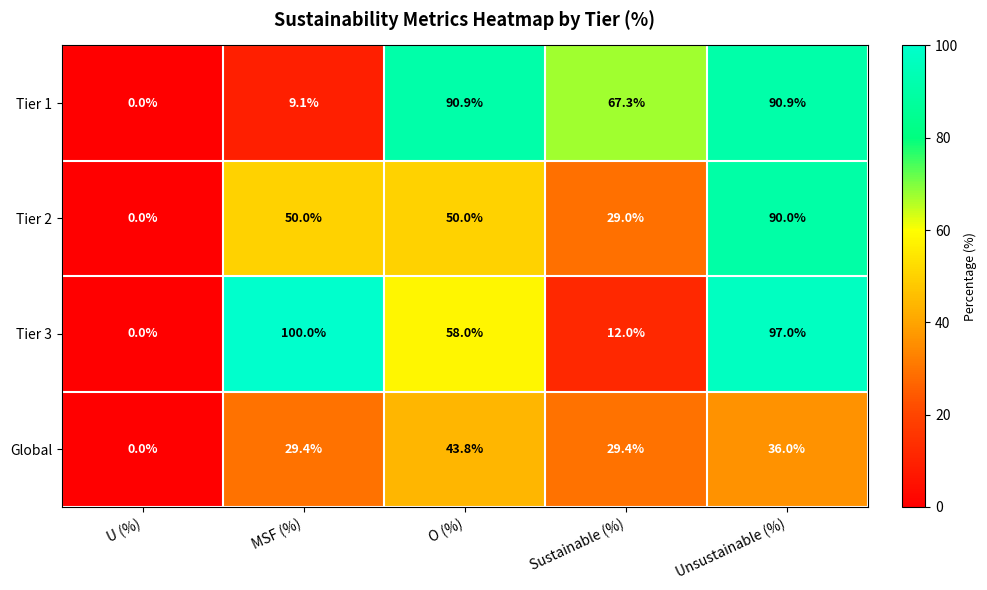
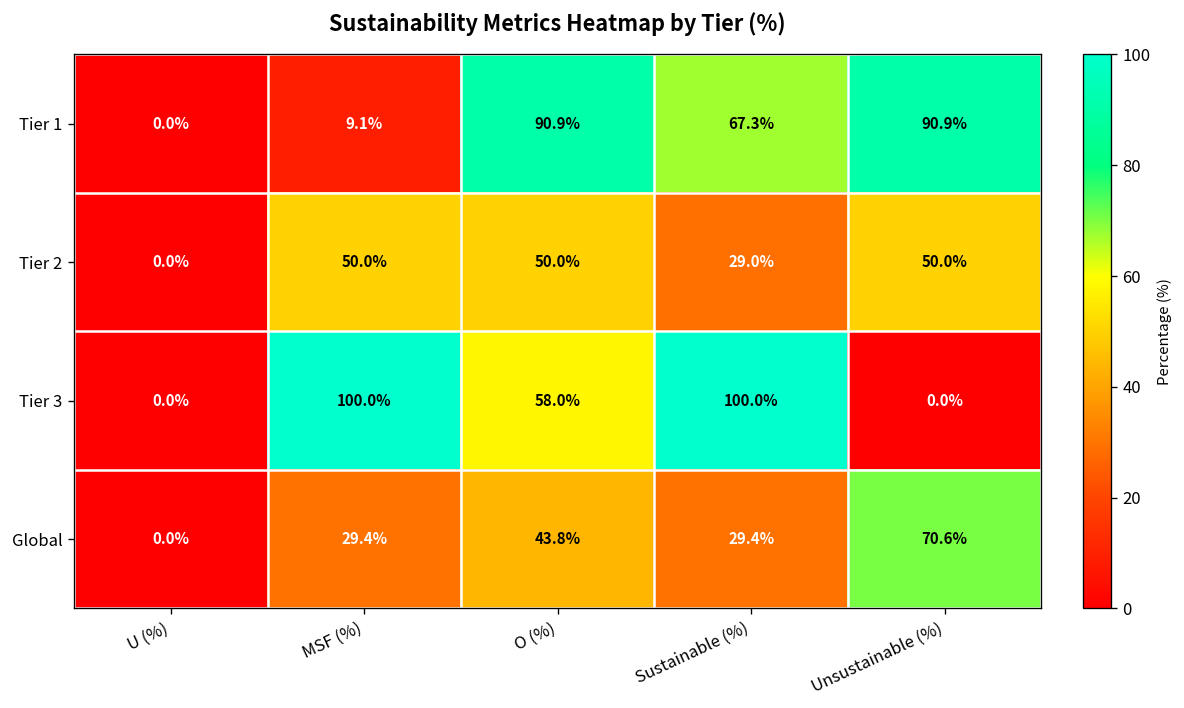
  {
    "Tier 1": {
      "U (%)": "0.0%",
      "MSF (%)": "9.1%",
      "O (%)": "90.9%",
      "Sustainable (%)": "67.3%",
      "Unsustainable (%)": "90.9%"
    },
    "Tier 2": {
      "U (%)": "0.0%",
      "MSF (%)": "50.0%",
      "O (%)": "50.0%",
      "Sustainable (%)": "29.0%",
-     "Unsustainable (%)": "90.0%"
+     "Unsustainable (%)": "50.0%"
    },
    "Tier 3": {
      "U (%)": "0.0%",
      "MSF (%)": "100.0%",
      "O (%)": "58.0%",
-     "Sustainable (%)": "12.0%",
-     "Unsustainable (%)": "97.0%"
+     "Sustainable (%)": "100.0%",
+     "Unsustainable (%)": "0.0%"
    },
    "Global": {
      "U (%)": "0.0%",
      "MSF (%)": "29.4%",
      "O (%)": "43.8%",
      "Sustainable (%)": "29.4%",
-     "Unsustainable (%)": "36.0%"
+     "Unsustainable (%)": "70.6%"
    }
  }
